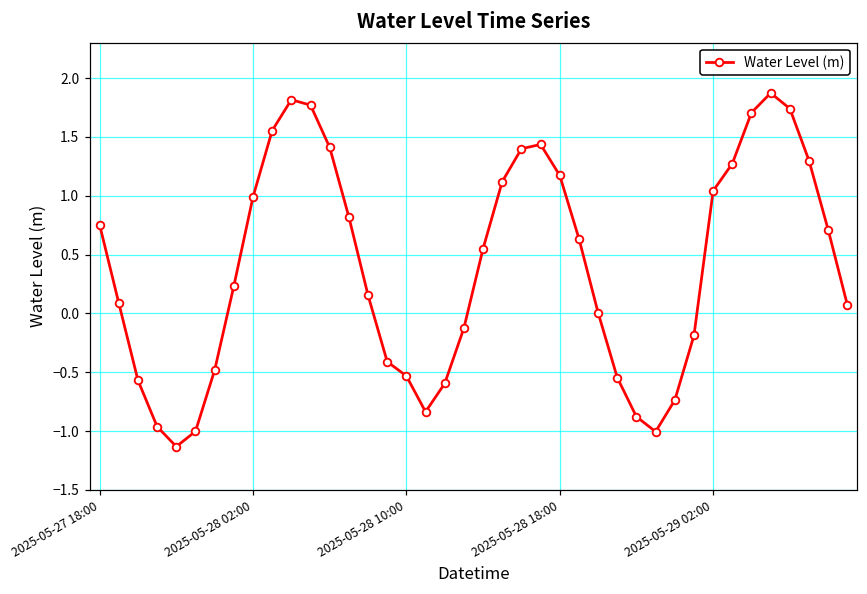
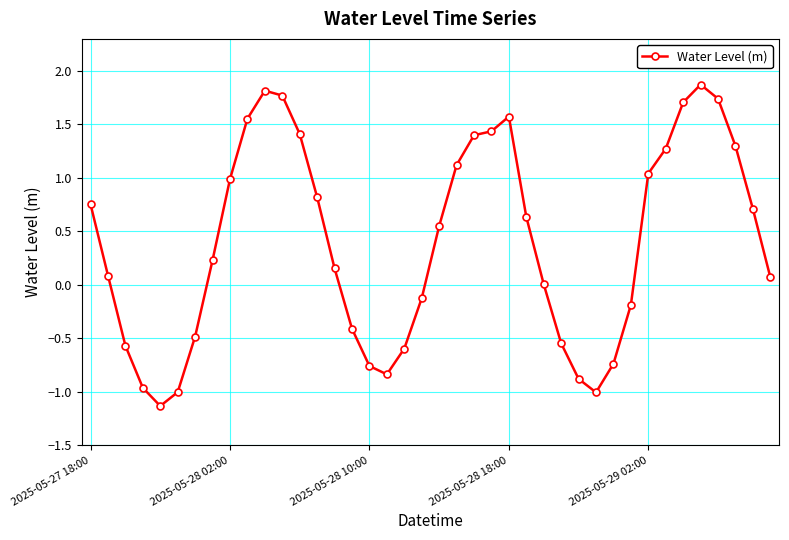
  {
    "2025-05-27 18:00": 0.75,
    "2025-05-28 02:00": 0.99,
-   "2025-05-28 10:00": -0.53,
-   "2025-05-28 18:00": 1.17,
+   "2025-05-28 10:00": -0.76,
+   "2025-05-28 18:00": 1.57,
    "2025-05-29 02:00": 1.04
  }
